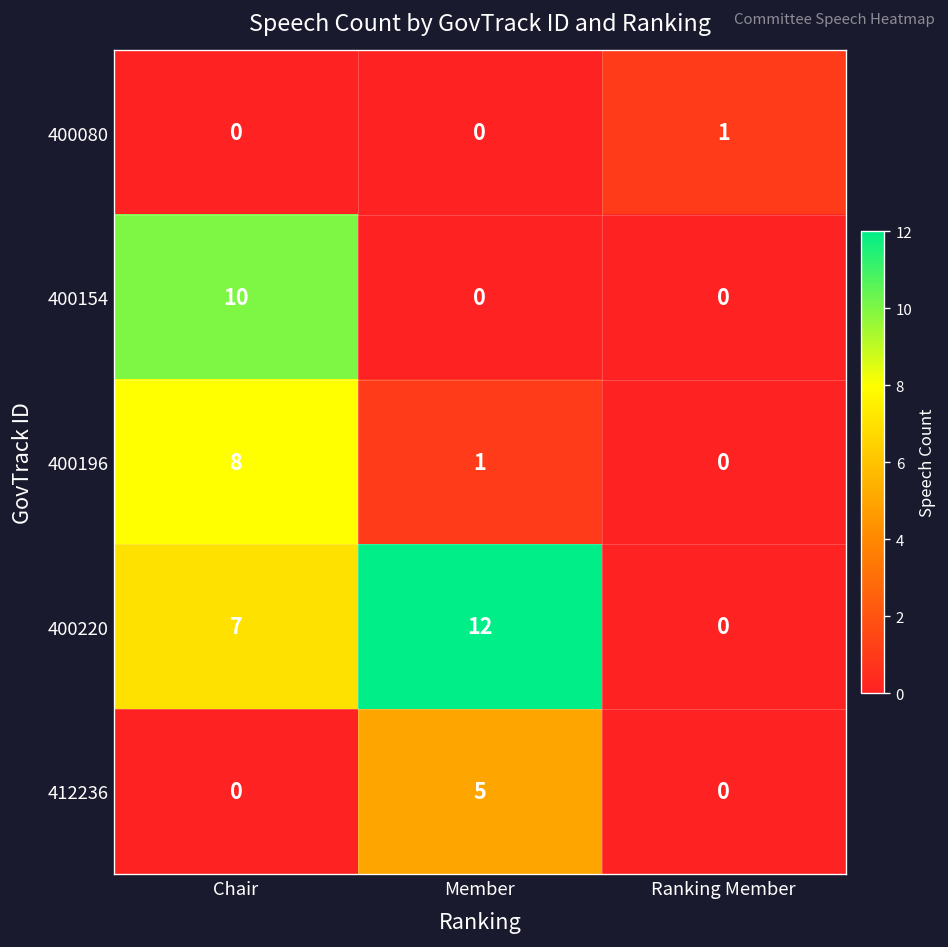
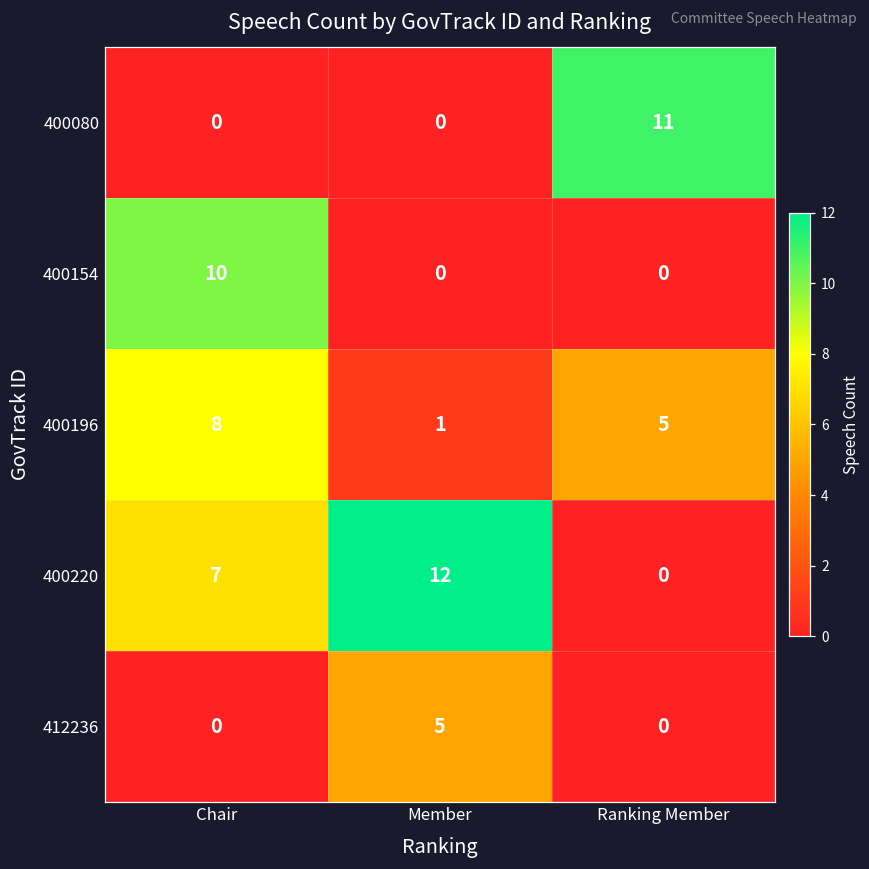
  {
    "400080": {
      "Chair": 0,
      "Member": 0,
-     "Ranking Member": 1
+     "Ranking Member": 11
    },
    "400154": {
      "Chair": 10,
      "Member": 0,
      "Ranking Member": 0
    },
    "400196": {
      "Chair": 8,
      "Member": 1,
-     "Ranking Member": 0
+     "Ranking Member": 5
    },
    "400220": {
      "Chair": 7,
      "Member": 12,
      "Ranking Member": 0
    },
    "412236": {
      "Chair": 0,
      "Member": 5,
      "Ranking Member": 0
    }
  }
